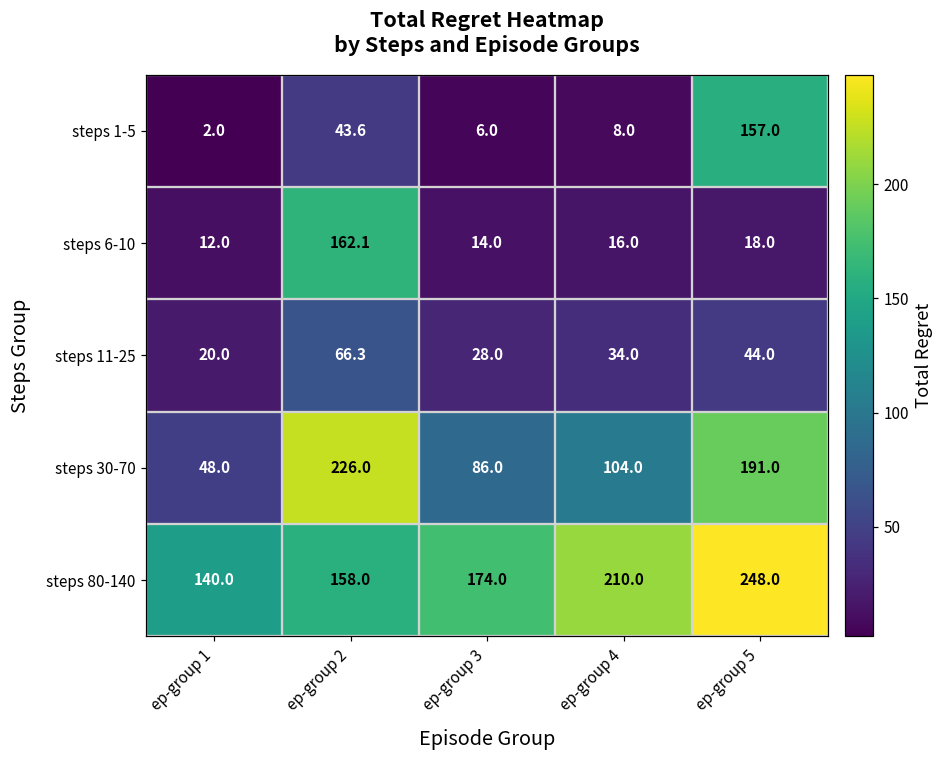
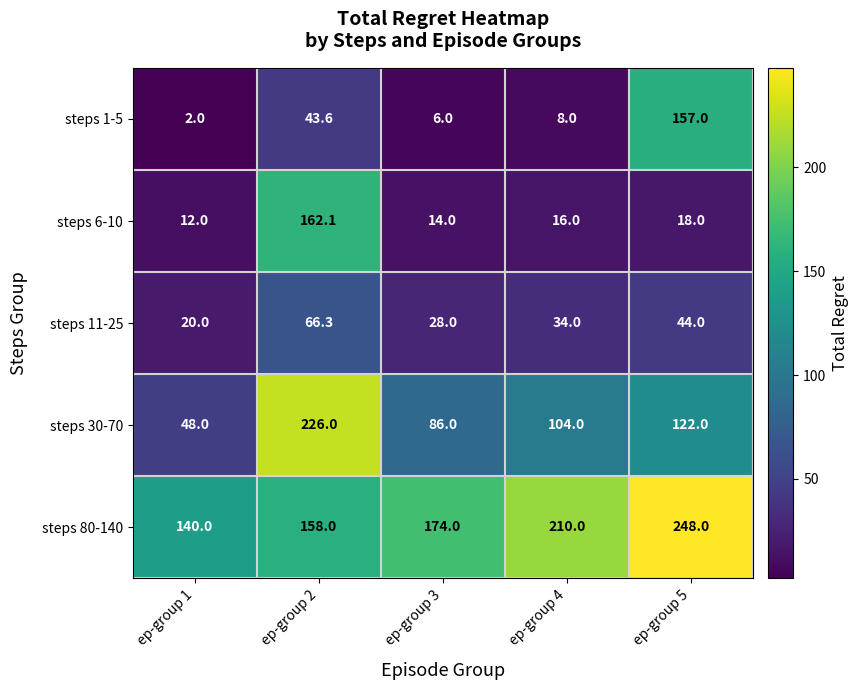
  {
    "steps 1-5": {
      "ep-group 1": 2.0,
      "ep-group 2": 43.6,
      "ep-group 3": 6.0,
      "ep-group 4": 8.0,
      "ep-group 5": 157.0
    },
    "steps 6-10": {
      "ep-group 1": 12.0,
      "ep-group 2": 162.1,
      "ep-group 3": 14.0,
      "ep-group 4": 16.0,
      "ep-group 5": 18.0
    },
    "steps 11-25": {
      "ep-group 1": 20.0,
      "ep-group 2": 66.3,
      "ep-group 3": 28.0,
      "ep-group 4": 34.0,
      "ep-group 5": 44.0
    },
    "steps 30-70": {
      "ep-group 1": 48.0,
      "ep-group 2": 226.0,
      "ep-group 3": 86.0,
      "ep-group 4": 104.0,
-     "ep-group 5": 191.0
+     "ep-group 5": 122.0
    },
    "steps 80-140": {
      "ep-group 1": 140.0,
      "ep-group 2": 158.0,
      "ep-group 3": 174.0,
      "ep-group 4": 210.0,
      "ep-group 5": 248.0
    }
  }
